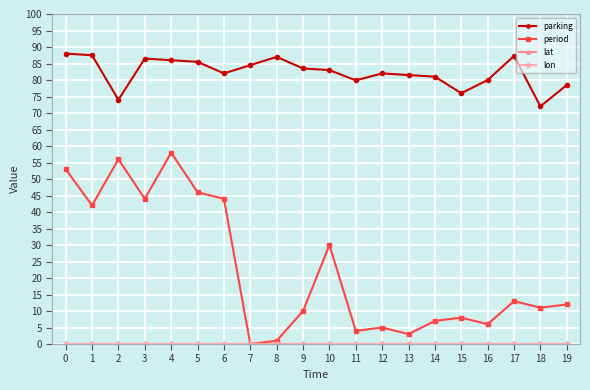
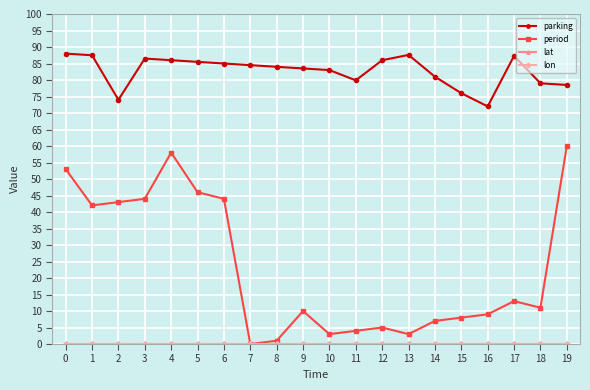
  {
    "parking": {
      "0": 88,
      "1": 88,
      "2": 74,
      "3": 87,
      "4": 86,
      "5": 86,
-     "6": 82,
+     "6": 85,
      "7": 85,
-     "8": 87,
+     "8": 84,
      "9": 84,
      "10": 83,
      "11": 80,
-     "12": 82,
-     "13": 82,
+     "12": 86,
+     "13": 88,
      "14": 81,
      "15": 76,
-     "16": 80,
+     "16": 72,
      "17": 87,
-     "18": 72,
+     "18": 79,
      "19": 79
    },
    "period": {
      "0": 53,
      "1": 42,
-     "2": 56,
+     "2": 43,
      "3": 44,
      "4": 58,
      "5": 46,
      "6": 44,
      "8": 1,
      "9": 10,
-     "10": 30,
+     "10": 3,
      "11": 4,
      "12": 5,
      "13": 3,
      "14": 7,
      "15": 8,
-     "16": 6,
+     "16": 9,
      "17": 13,
      "18": 11,
-     "19": 12
+     "19": 60
    },
    "lon": {
      "0": 0,
      "1": 0,
      "2": 0,
      "3": 0,
      "4": 0,
      "5": 0,
      "6": 0,
      "8": 0,
      "9": 0,
      "10": 0,
      "11": 0,
      "12": 0,
      "13": 0,
      "14": 0,
      "15": 0,
      "16": 0,
      "17": 0,
      "18": 0,
      "19": 0
    }
  }
